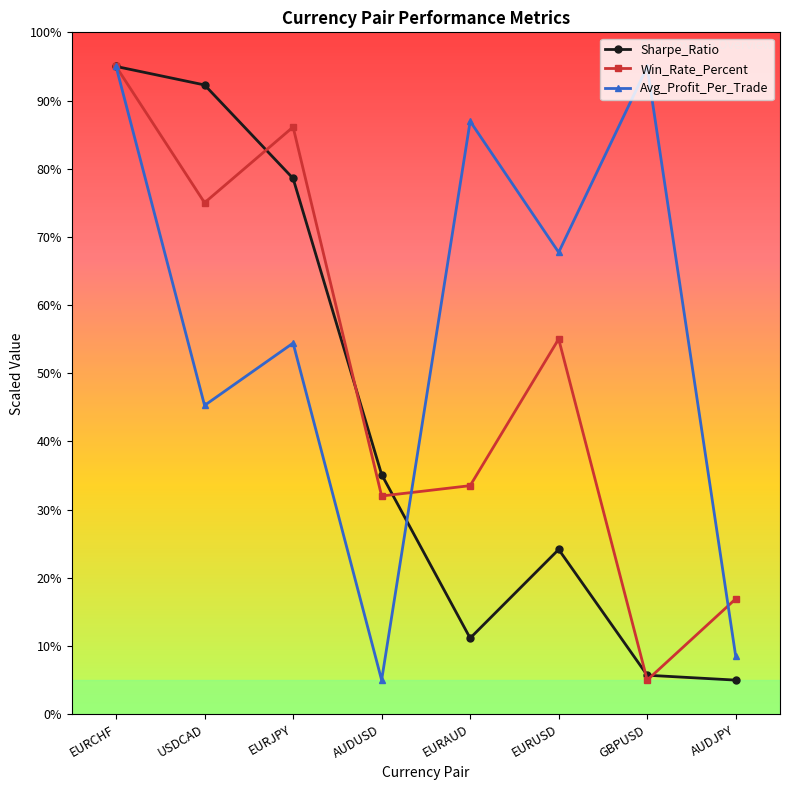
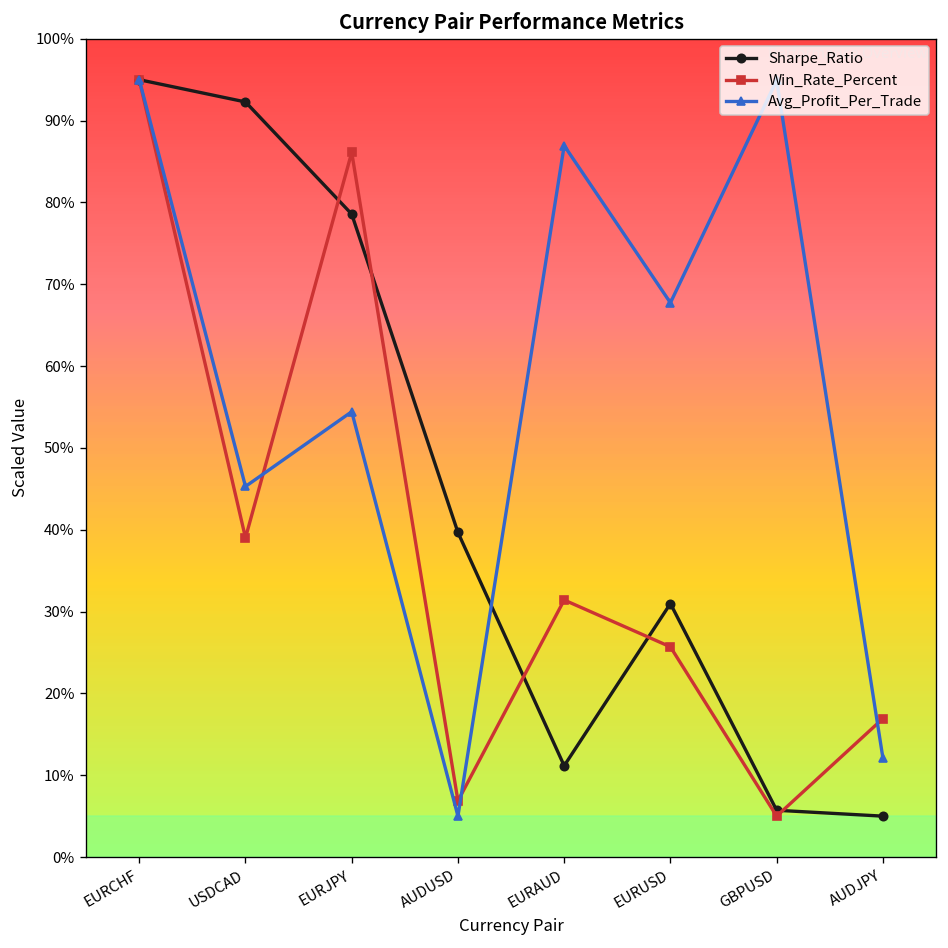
  {
    "Sharpe_Ratio": {
      "USDCAD": "92%",
      "EURJPY": "79%",
-     "AUDUSD": "35%",
+     "AUDUSD": "40%",
      "EURAUD": "11%",
-     "EURUSD": "24%",
+     "EURUSD": "31%",
      "GBPUSD": "6%"
    },
    "Win_Rate_Percent": {
-     "USDCAD": "75%",
+     "USDCAD": "39%",
      "EURJPY": "86%",
-     "AUDUSD": "32%",
-     "EURAUD": "34%",
-     "EURUSD": "55%",
+     "AUDUSD": "7%",
+     "EURAUD": "31%",
+     "EURUSD": "26%",
      "AUDJPY": "17%"
    },
    "Avg_Profit_Per_Trade": {
      "USDCAD": "45%",
      "EURJPY": "54%",
      "EURAUD": "87%",
      "EURUSD": "68%",
-     "AUDJPY": "8%"
+     "AUDJPY": "12%"
    }
  }
